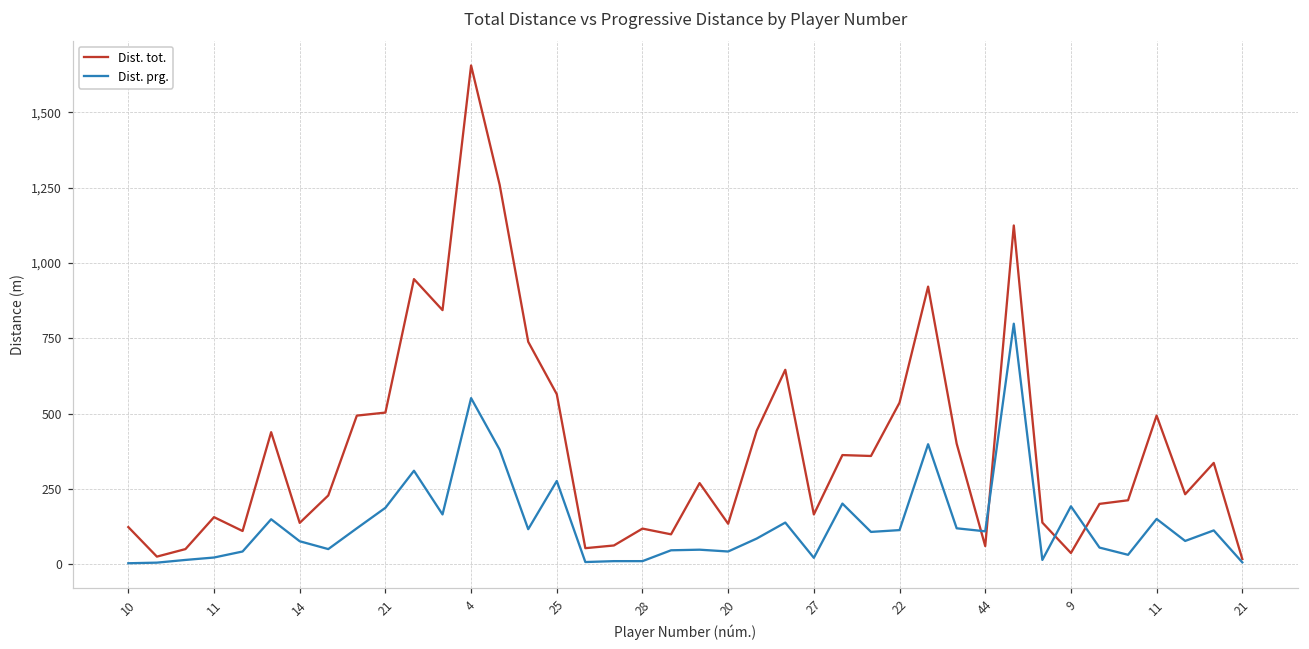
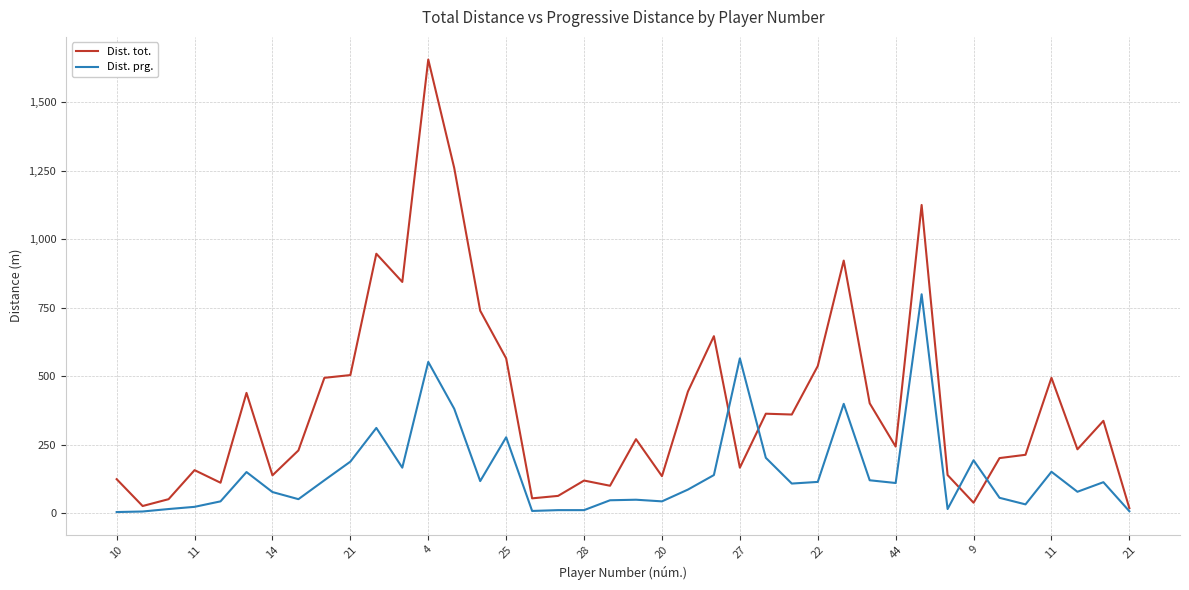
  {
    "Dist. tot.": {
      "27": 170,
-     "44": 60,
+     "44": 240,
      "9": 40
    },
    "Dist. prg.": {
-     "27": 20,
+     "27": 570,
      "44": 110,
      "9": 190
    }
  }
